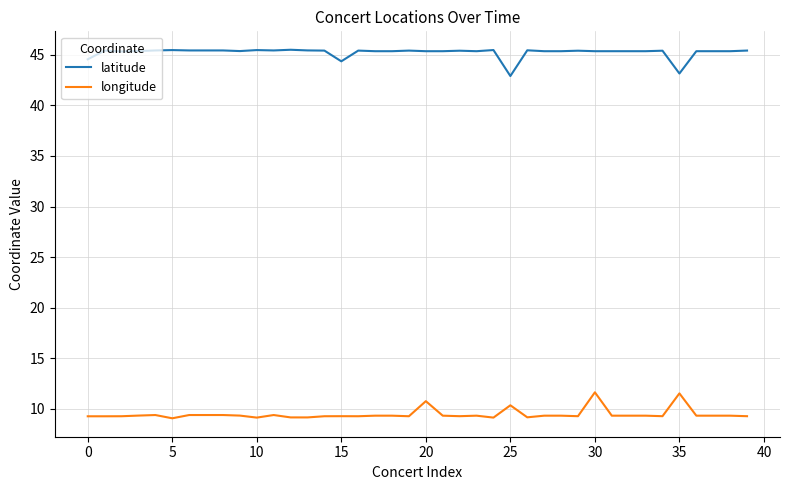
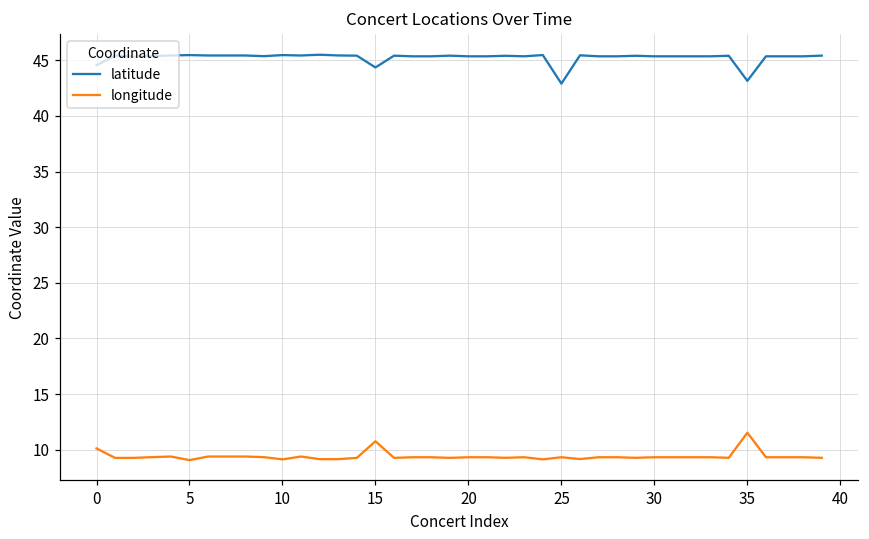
  {
    "latitude": {
      "5": 45.5,
      "10": 45.5,
      "15": 44.4,
      "20": 45.4,
      "25": 42.9,
      "30": 45.4,
      "35": 43.2
    },
    "longitude": {
-     "0": 9.3,
+     "0": 10.1,
      "5": 9.1,
      "10": 9.1,
-     "15": 9.3,
-     "20": 10.7,
-     "25": 10.3,
-     "30": 11.6,
+     "15": 10.8,
+     "20": 9.3,
+     "25": 9.3,
+     "30": 9.3,
      "35": 11.5
    }
  }
